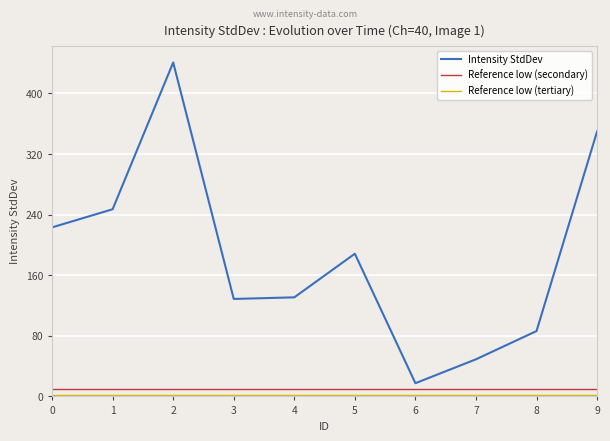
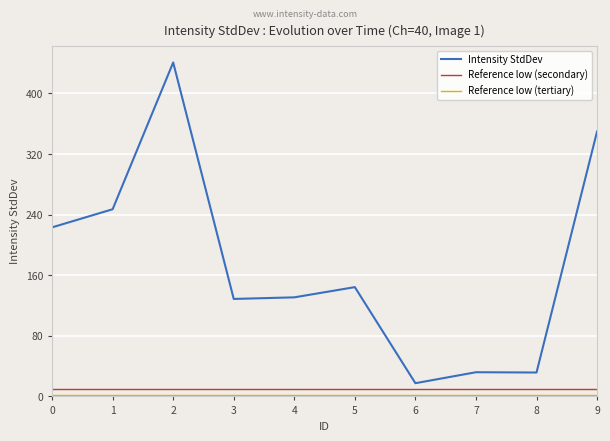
  {
    "Intensity StdDev": {
      "0": 220,
      "1": 250,
      "2": 440,
      "3": 130,
      "4": 130,
-     "5": 190,
+     "5": 140,
      "6": 20,
-     "7": 50,
-     "8": 90,
+     "7": 30,
+     "8": 30,
      "9": 350
    },
    "Reference low (secondary)": {
      "0": 10,
      "1": 10,
      "2": 10,
      "3": 10,
      "4": 10,
      "5": 10,
      "6": 10,
      "7": 10,
      "8": 10,
      "9": 10
    },
    "Reference low (tertiary)": {
      "0": 0,
      "1": 0,
      "2": 0,
      "3": 0,
      "4": 0,
      "5": 0,
      "6": 0,
      "7": 0,
      "8": 0,
      "9": 0
    }
  }
